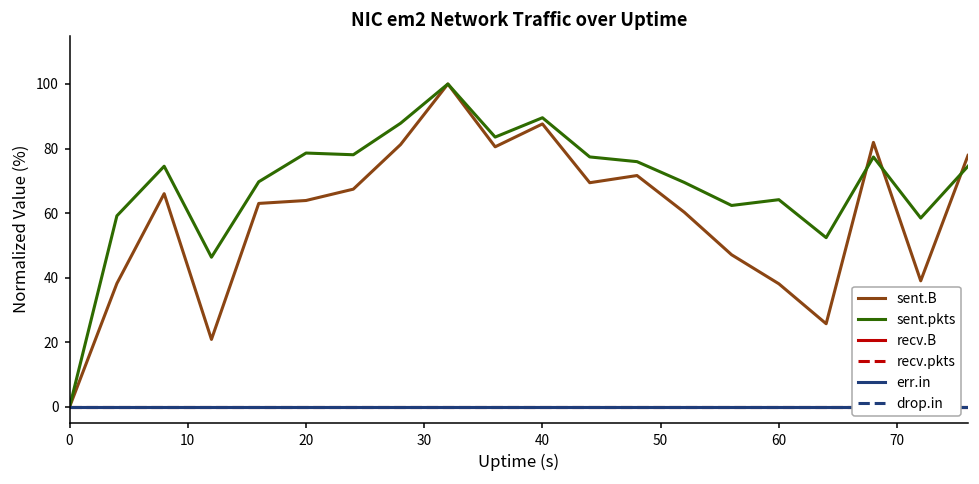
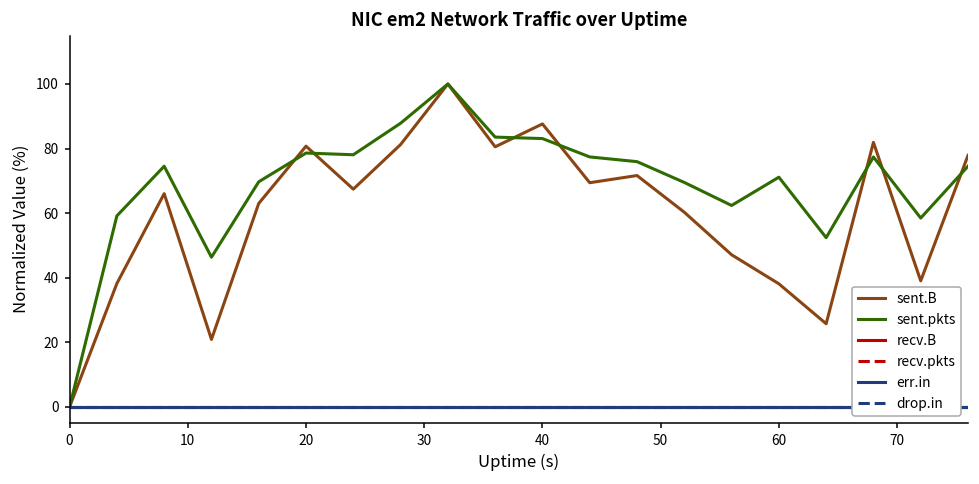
  {
    "sent.B": {
-     "20": 64,
+     "20": 81,
      "40": 88,
      "60": 38
    },
    "sent.pkts": {
      "20": 79,
-     "40": 90,
-     "60": 64
+     "40": 83,
+     "60": 71
    },
    "drop.in": {
      "20": 0,
      "40": 0,
      "60": 0
    }
  }
